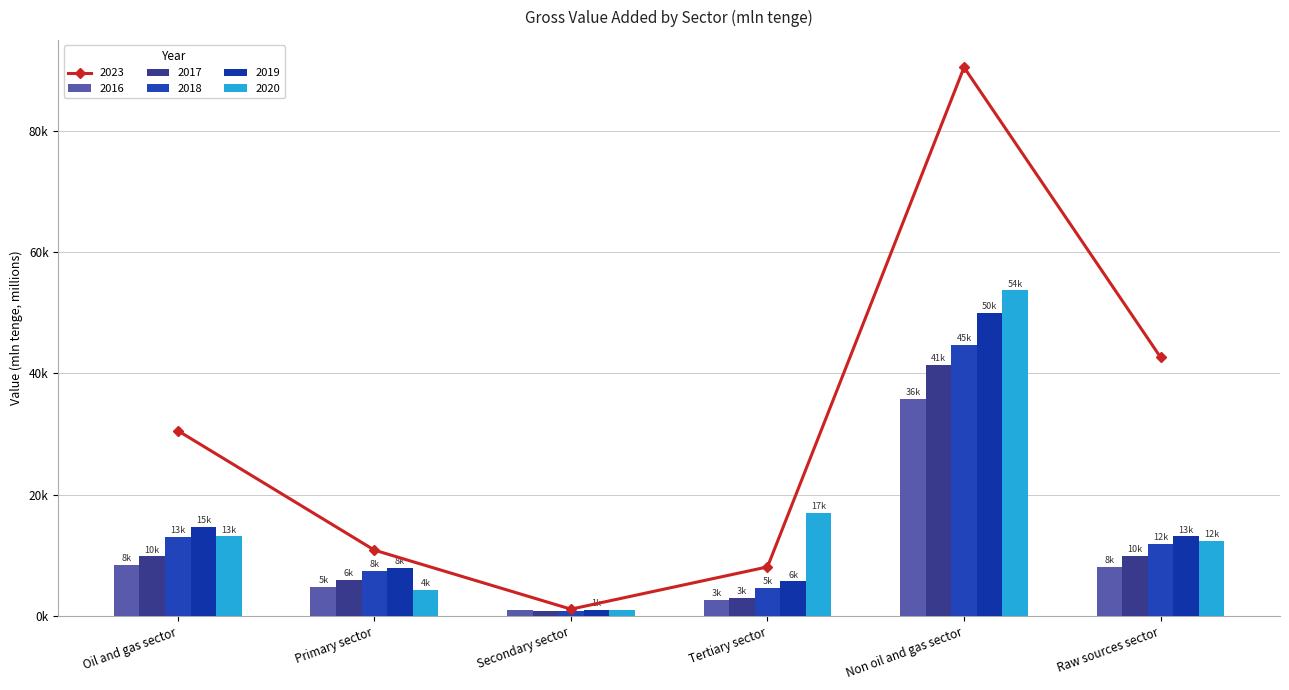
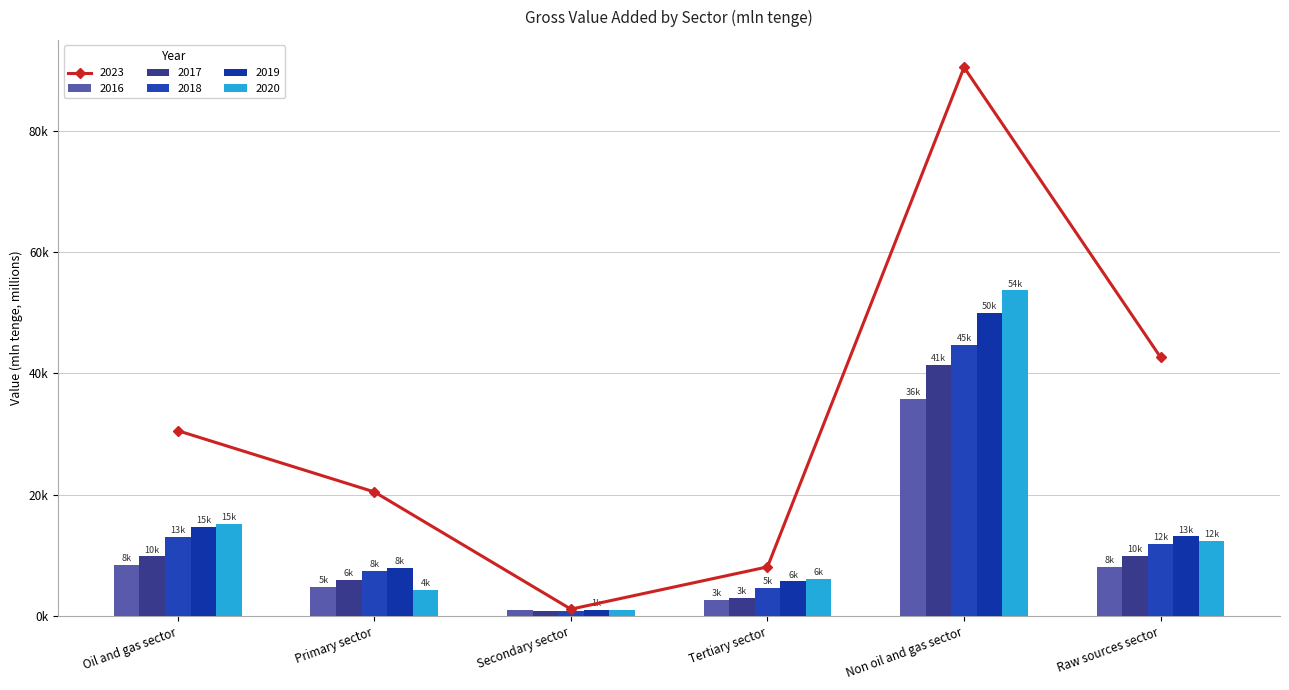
  {
    "2023": {
      "Oil and gas sector": "31000",
-     "Primary sector": "11000",
+     "Primary sector": "20000",
      "Tertiary sector": "8000",
      "Non oil and gas sector": "90000",
      "Raw sources sector": "43000"
    },
    "2020": {
-     "Oil and gas sector": "13k",
+     "Oil and gas sector": "15k",
      "Primary sector": "4k",
-     "Tertiary sector": "17k",
+     "Tertiary sector": "6k",
      "Non oil and gas sector": "54k",
      "Raw sources sector": "12k"
    }
  }
